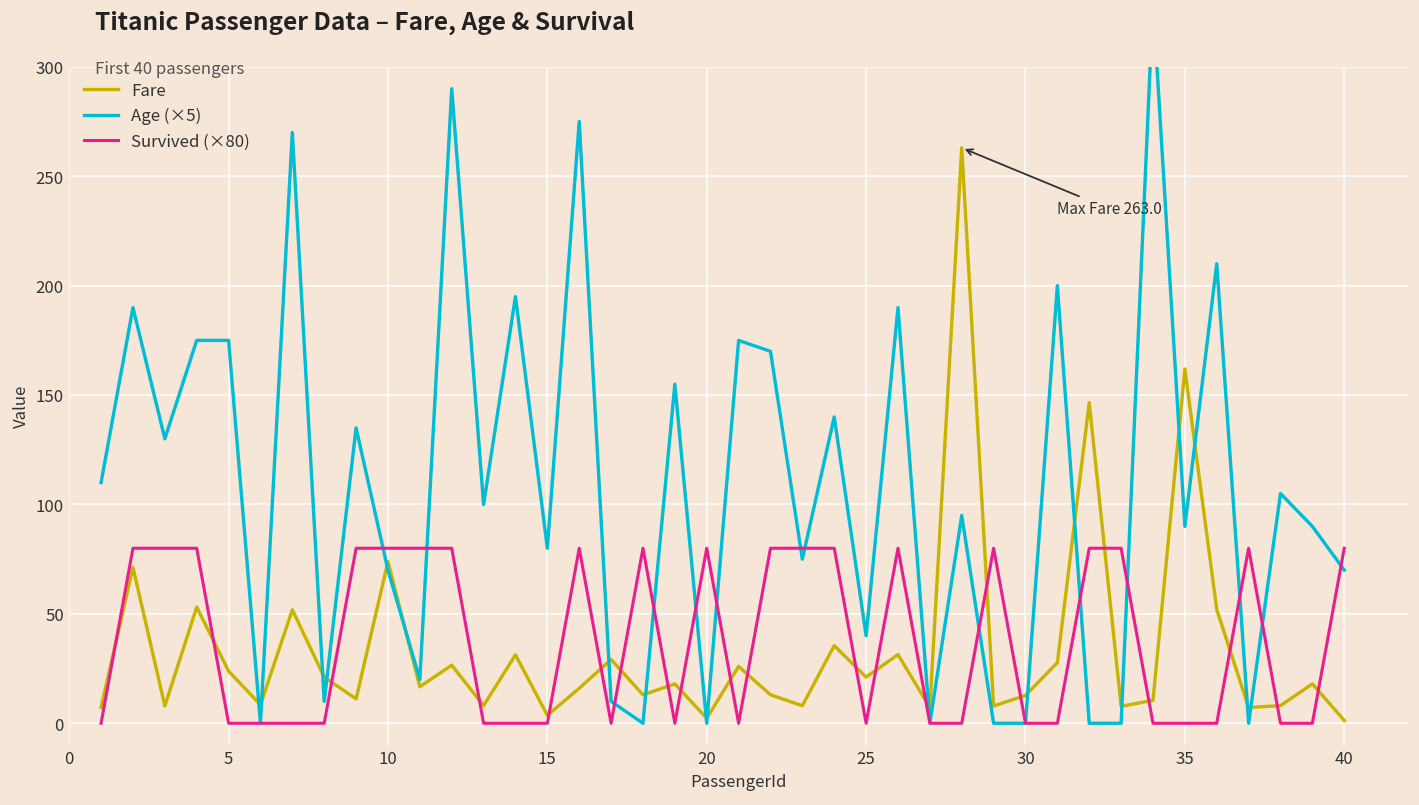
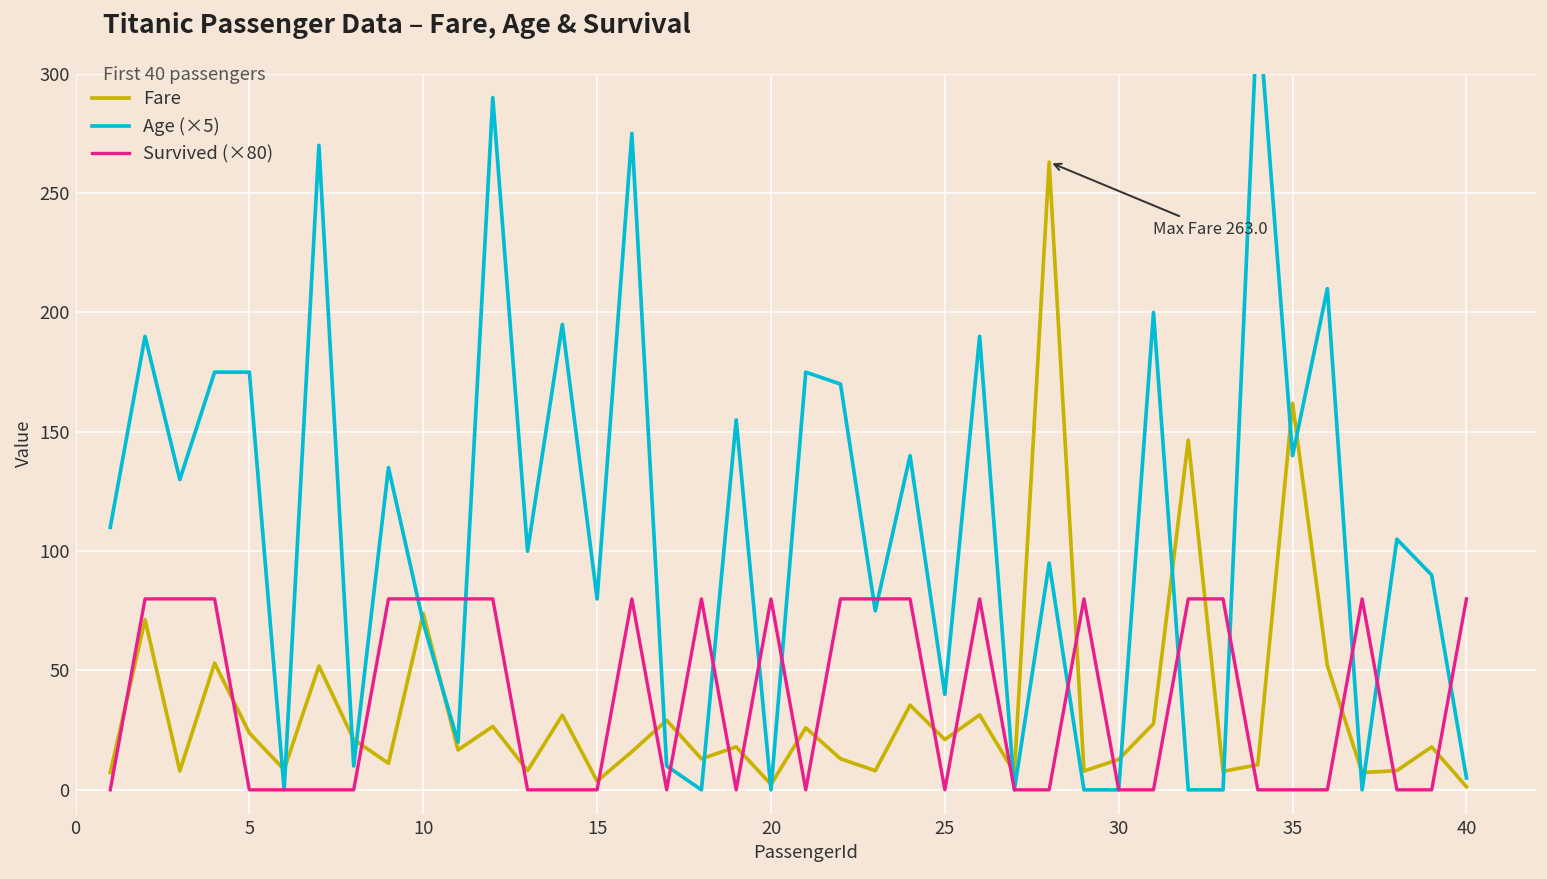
  {
    "Fare": {
      "5": 24,
      "10": 74,
      "15": 4,
      "20": 2,
      "25": 21,
      "30": 13,
      "35": 162,
      "40": 1
    },
    "Age (×5)": {
      "5": 175,
      "10": 70,
      "15": 80,
      "20": 0,
      "25": 40,
-     "35": 90,
-     "40": 70
+     "35": 140,
+     "40": 5
    },
    "Survived (×80)": {
      "5": 0,
      "10": 80,
      "15": 0,
      "20": 80,
      "25": 0,
      "35": 0,
      "40": 80
    }
  }
